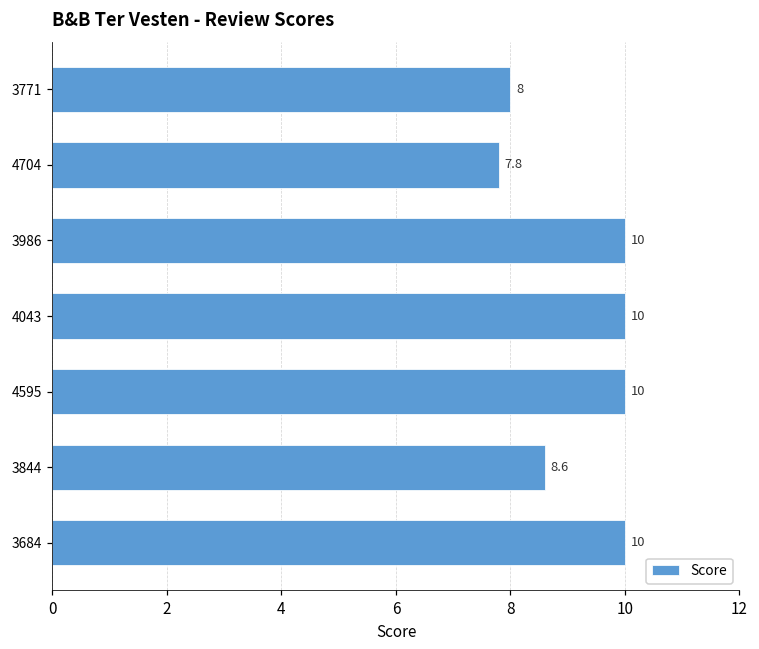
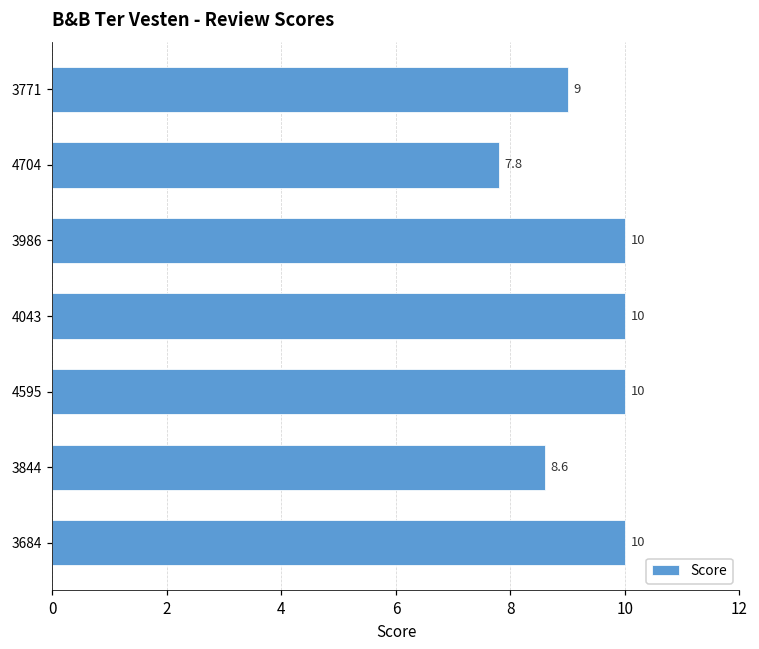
  {
-   "3771": 8,
+   "3771": 9,
    "4704": 7.8,
    "3986": 10,
    "4043": 10,
    "4595": 10,
    "3844": 8.6,
    "3684": 10
  }
